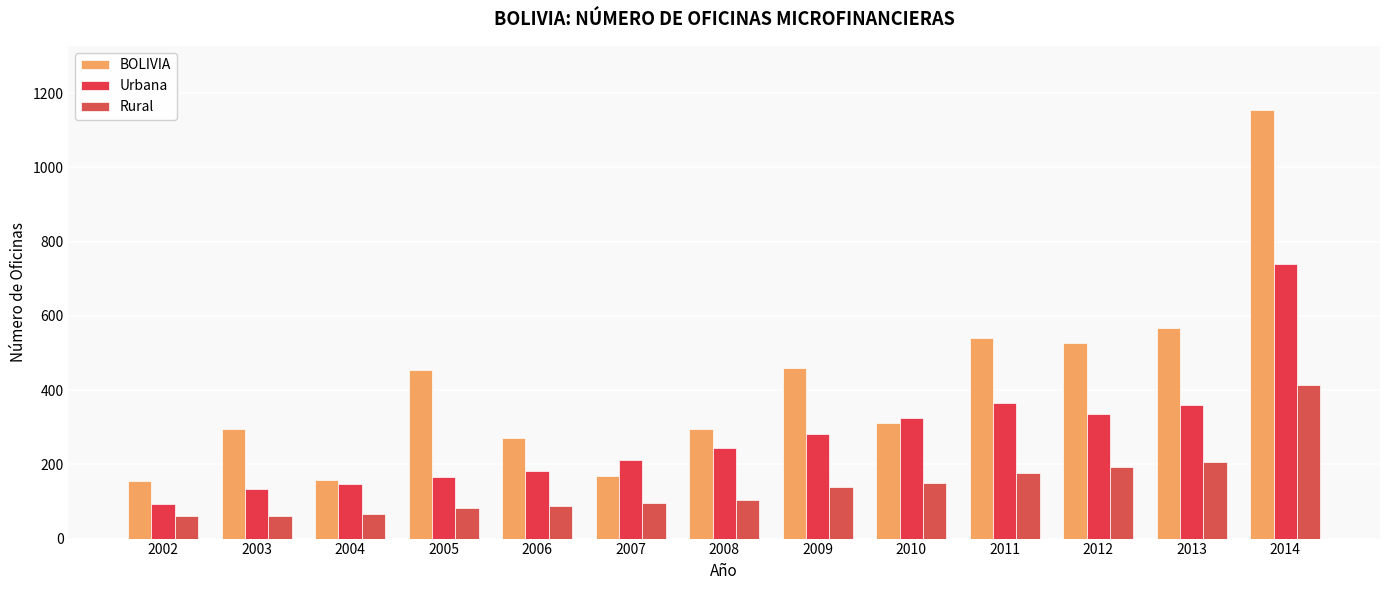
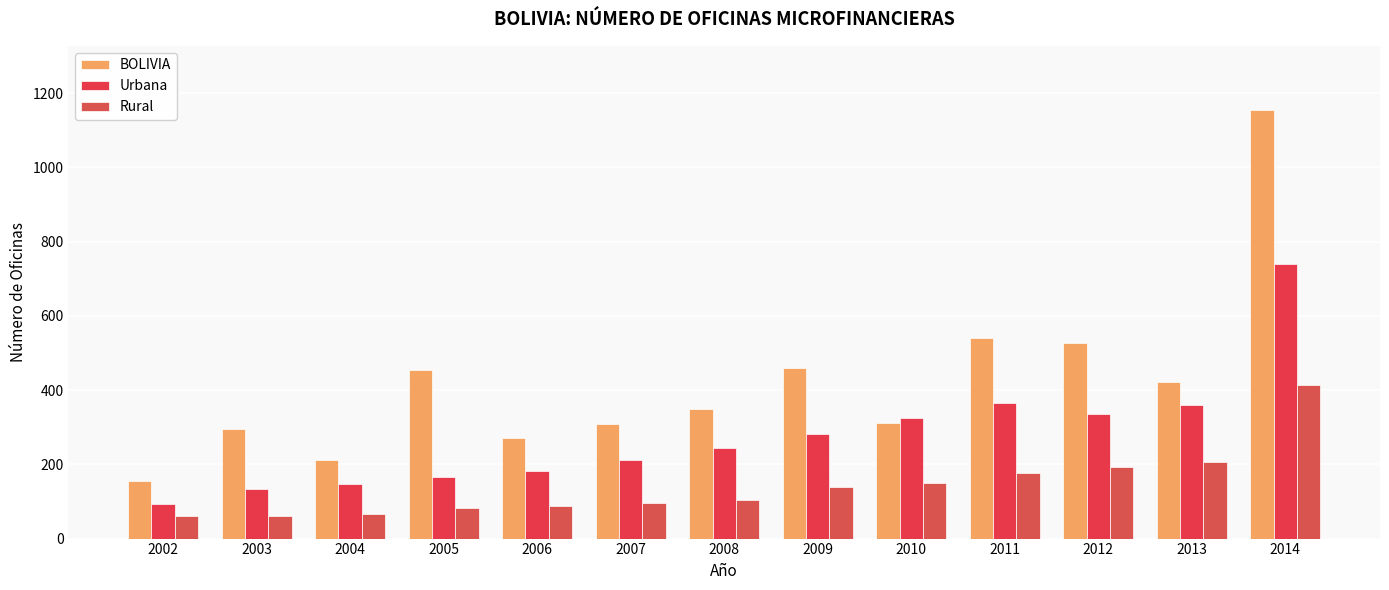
  {
    "BOLIVIA": {
      "2002": 160,
      "2003": 300,
-     "2004": 160,
+     "2004": 210,
      "2005": 450,
      "2006": 270,
-     "2007": 170,
-     "2008": 300,
+     "2007": 310,
+     "2008": 350,
      "2009": 460,
      "2010": 310,
      "2011": 540,
      "2012": 530,
-     "2013": 570,
+     "2013": 420,
      "2014": 1150
    }
  }
